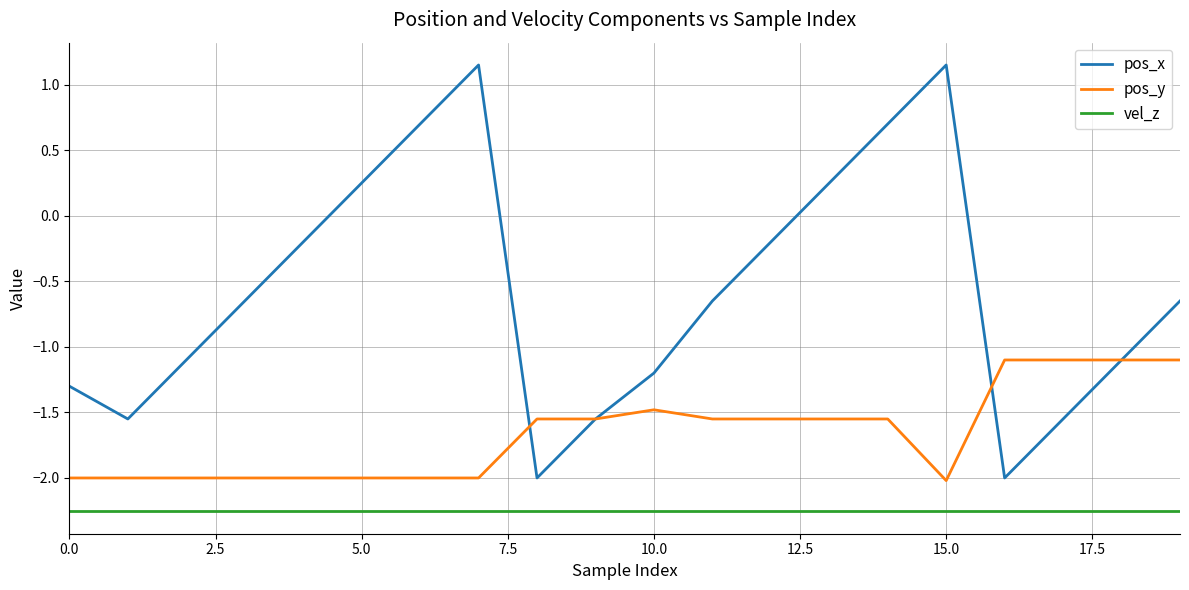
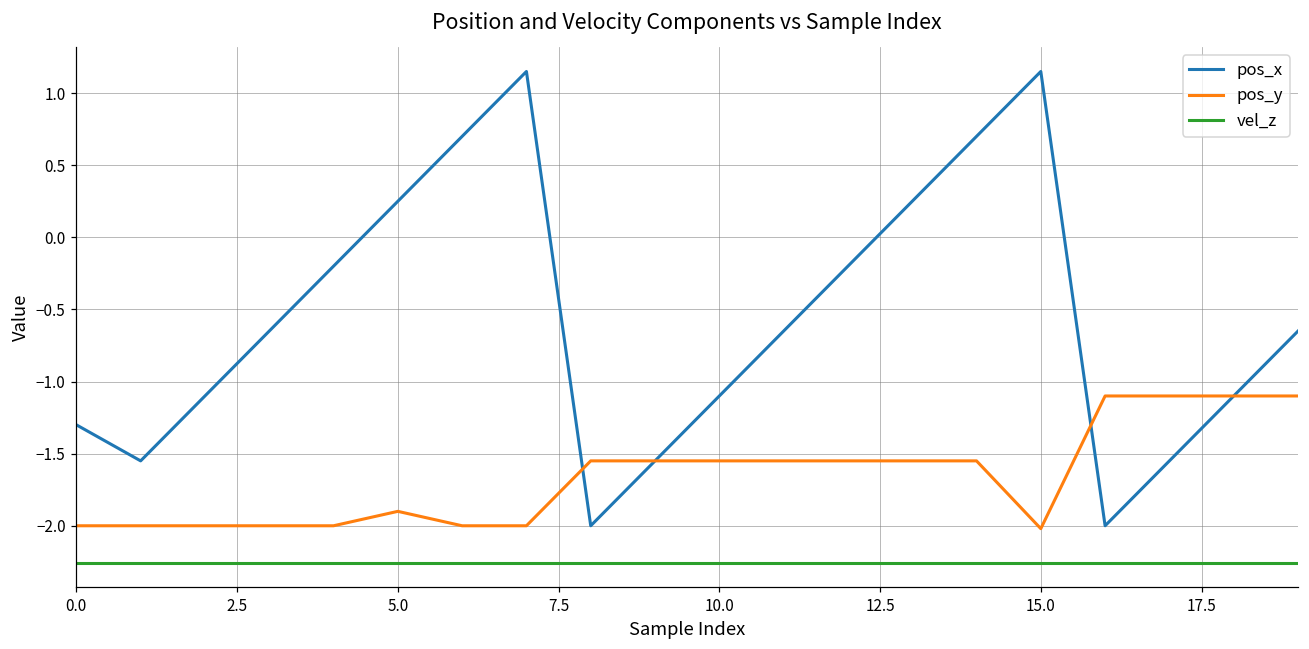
  {
    "pos_x": {
      "0.0": -1.3,
      "5.0": 0.25,
-     "10.0": -1.2,
+     "10.0": -1.1,
      "15.0": 1.15
    },
    "pos_y": {
      "0.0": -2.00,
-     "5.0": -2.0,
-     "10.0": -1.48,
+     "5.0": -1.9,
+     "10.0": -1.55,
      "15.0": -2.02
    },
    "vel_z": {
      "0.0": -2.25,
      "5.0": -2.25,
      "10.0": -2.25,
      "15.0": -2.25
    }
  }
